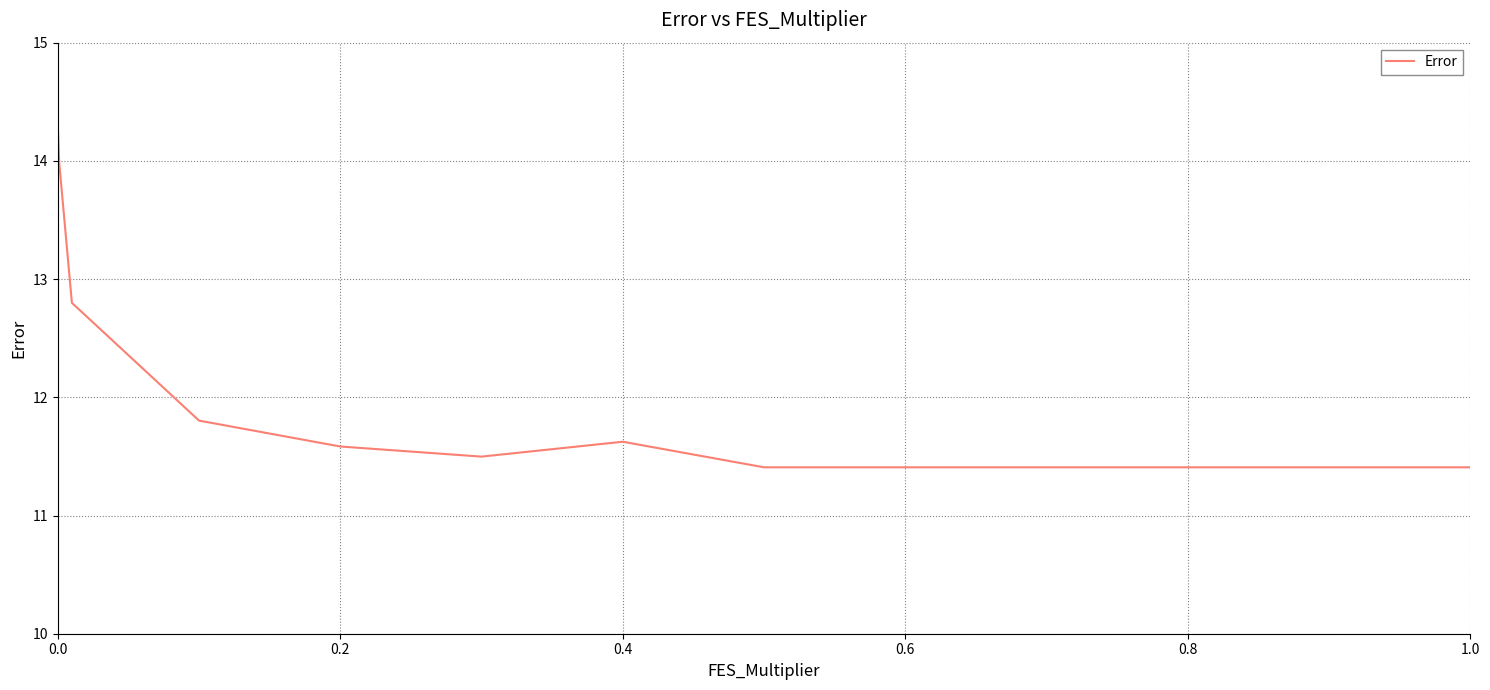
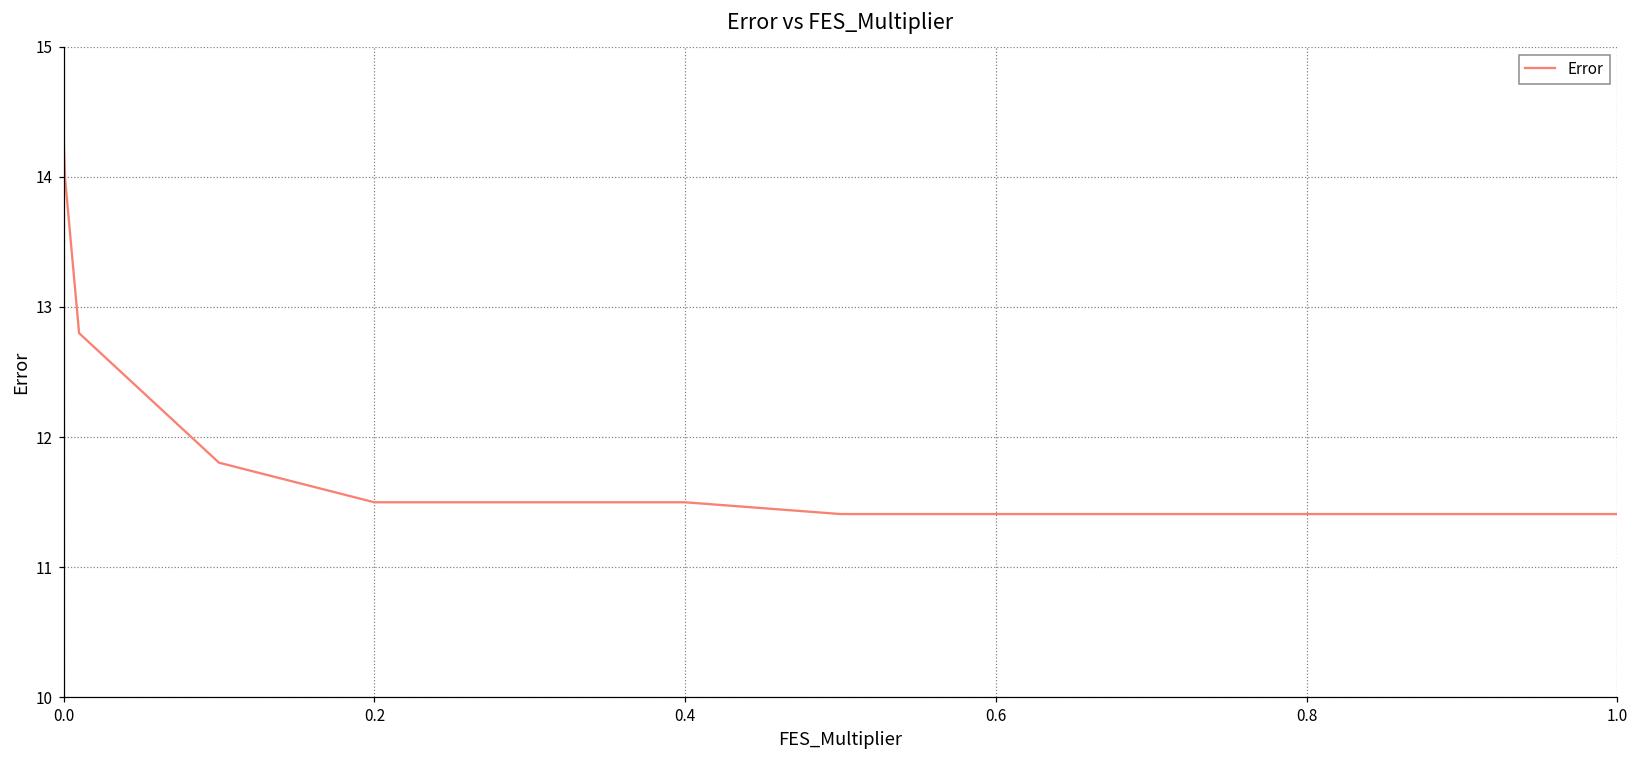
  {
    "0.0": 14.31,
-   "0.2": 11.58,
-   "0.4": 11.62,
+   "0.2": 11.50,
+   "0.4": 11.50,
    "0.6": 11.41,
    "0.8": 11.41,
    "1.0": 11.41
  }
